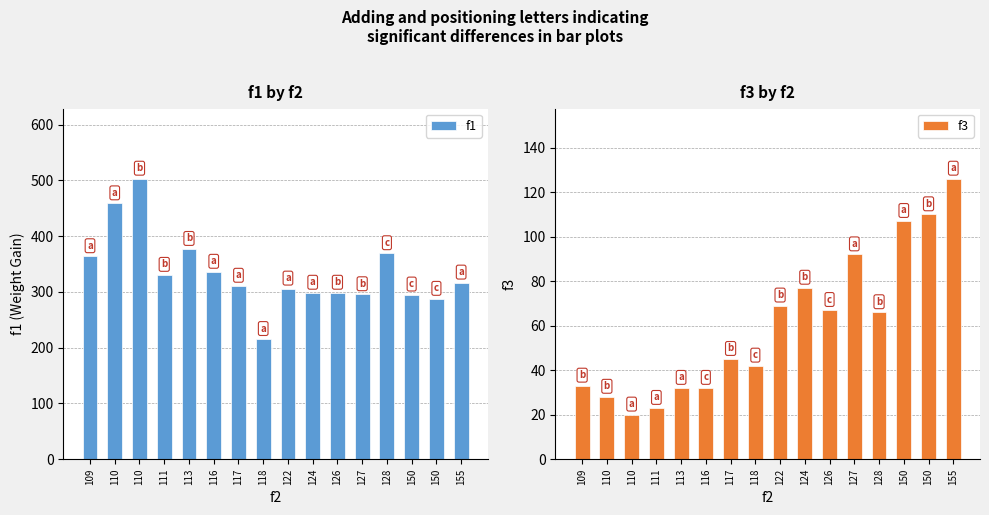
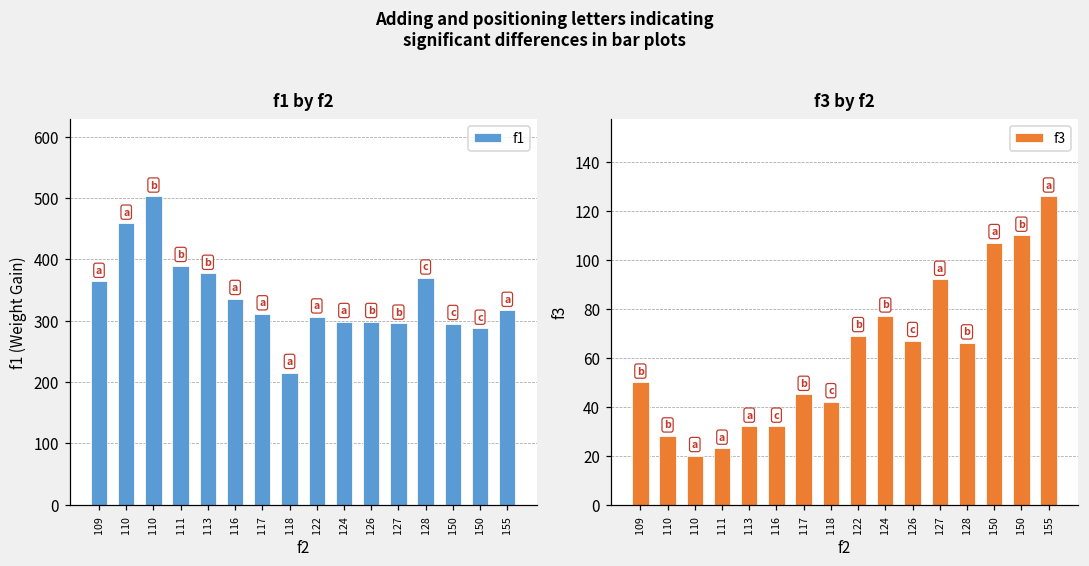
  {
    "f1 by f2": {
      "109": 360,
-     "111": 330,
+     "111": 390,
      "113": 380,
      "116": 340,
      "117": 310,
      "118": 220,
      "122": 310,
      "124": 300,
      "126": 300,
      "127": 300,
      "128": 370,
      "155": 320
    },
    "f3 by f2": {
-     "109": 33,
+     "109": 50,
      "111": 23,
      "113": 32,
      "116": 32,
      "117": 45,
      "118": 42,
      "122": 69,
      "124": 77,
      "126": 67,
      "127": 92,
      "128": 66,
      "155": 126
    }
  }
